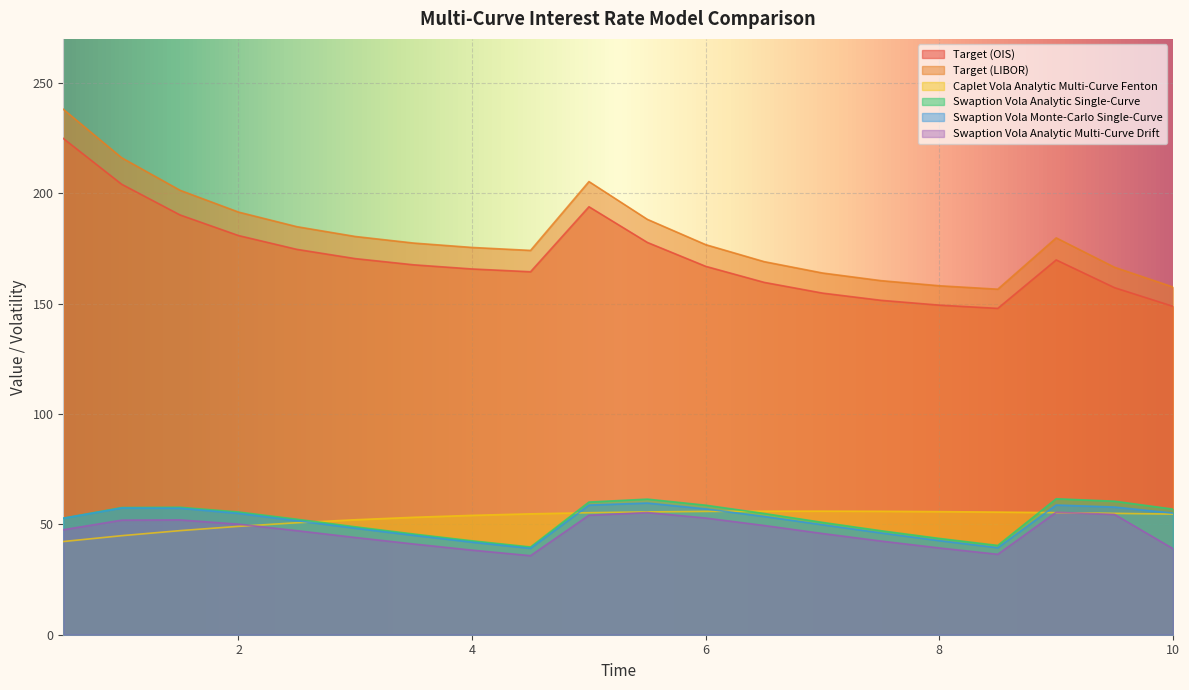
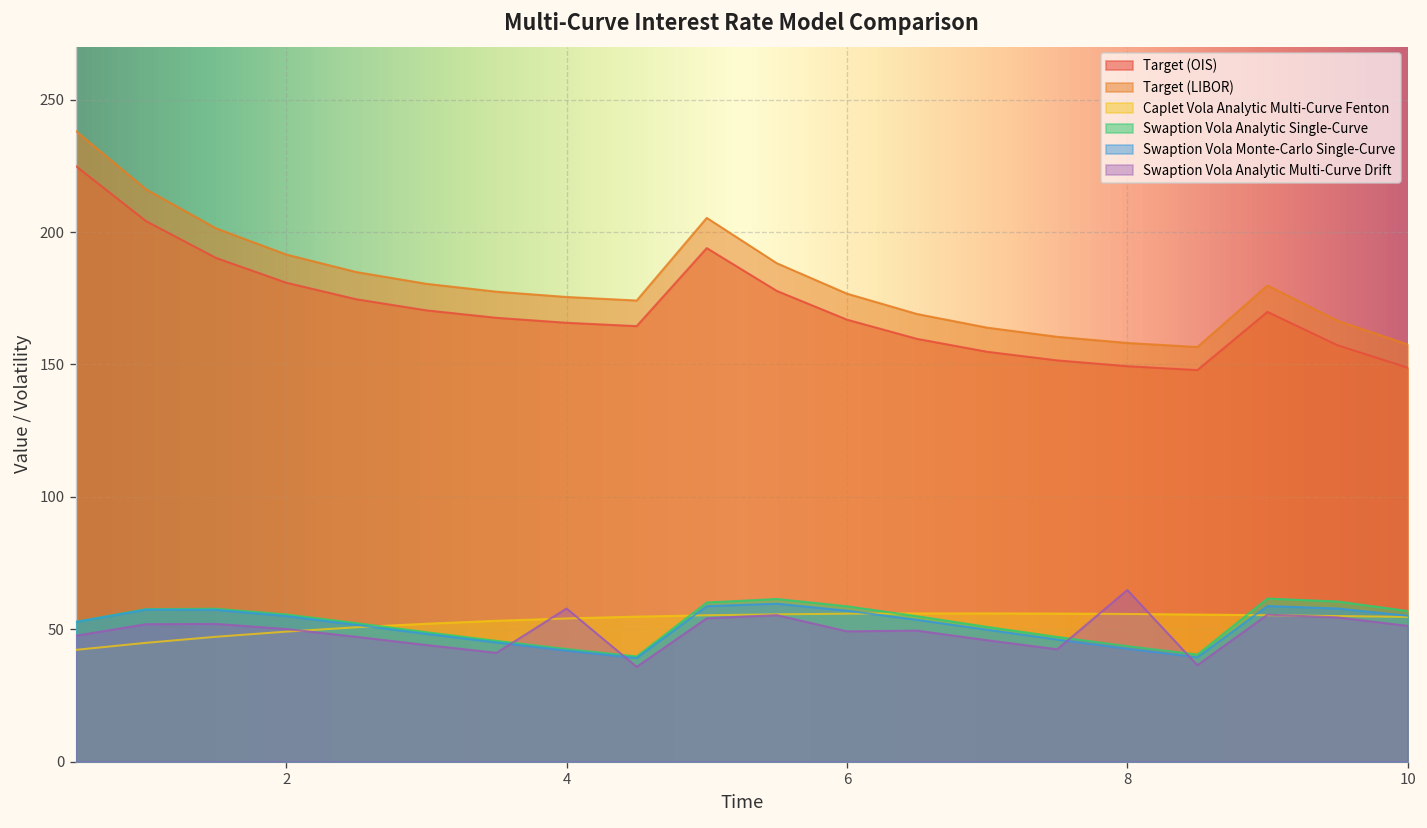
  {
    "Swaption Vola Analytic Single-Curve": {
      "6": 59,
      "10": 57
    },
    "Swaption Vola Analytic Multi-Curve Drift": {
-     "4": 38,
-     "6": 53,
-     "8": 39,
-     "10": 39
+     "4": 58,
+     "6": 49,
+     "8": 65,
+     "10": 51
    }
  }
